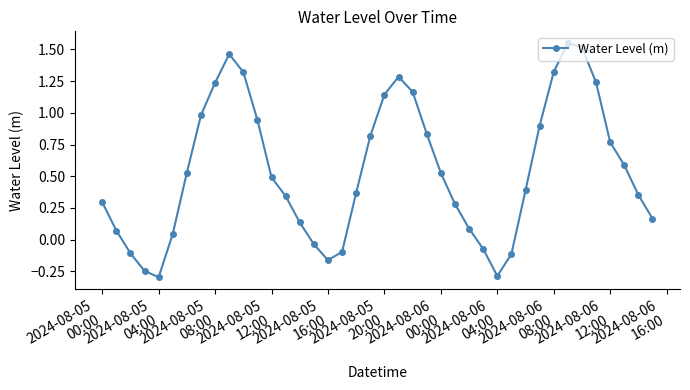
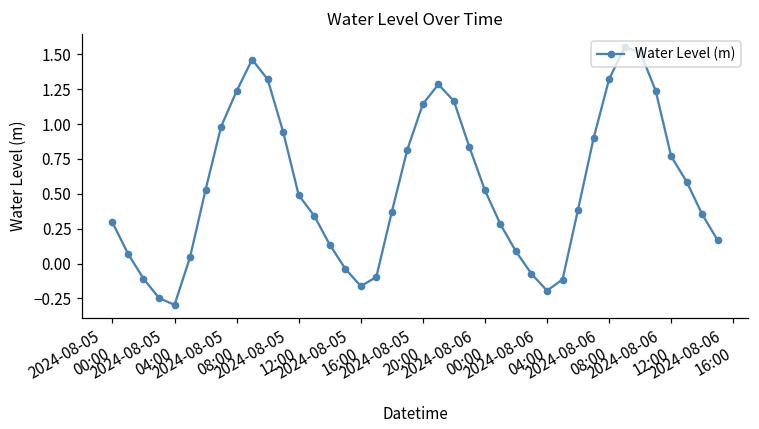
  {
    "2024-08-05 00:00": 0.30,
    "2024-08-05 04:00": -0.30,
    "2024-08-05 08:00": 1.24,
    "2024-08-05 12:00": 0.49,
    "2024-08-05 16:00": -0.16,
    "2024-08-05 20:00": 1.14,
    "2024-08-06 00:00": 0.53,
-   "2024-08-06 04:00": -0.29,
+   "2024-08-06 04:00": -0.19,
    "2024-08-06 08:00": 1.32,
    "2024-08-06 12:00": 0.77
  }
